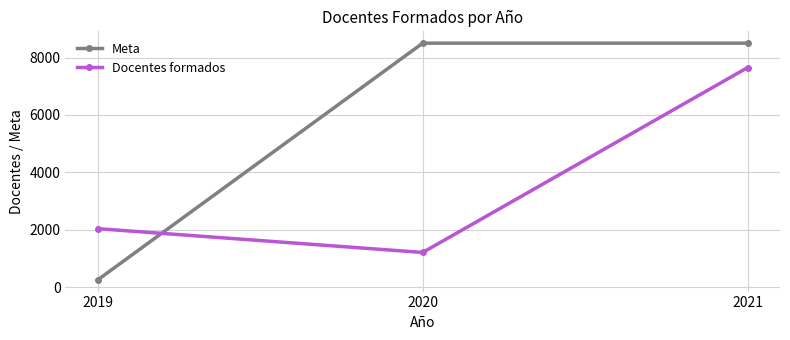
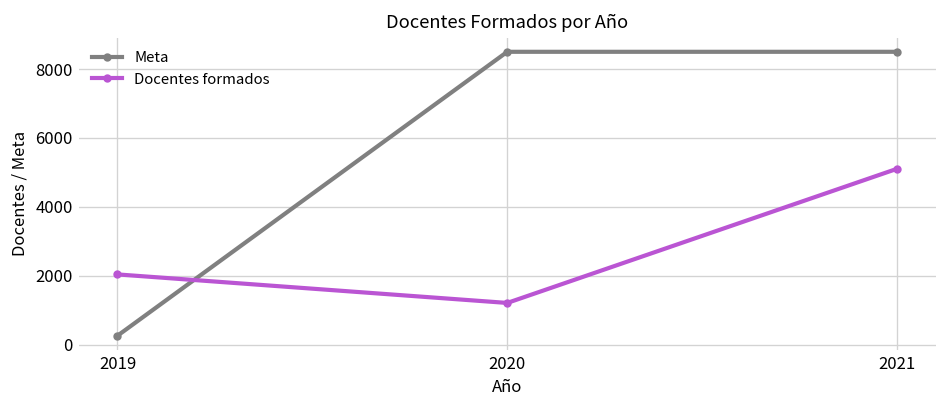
  {
    "Meta": {
      "2019": 300,
      "2020": 8500,
      "2021": 8500
    },
    "Docentes formados": {
      "2019": 2000,
      "2020": 1200,
-     "2021": 7600
+     "2021": 5100
    }
  }
